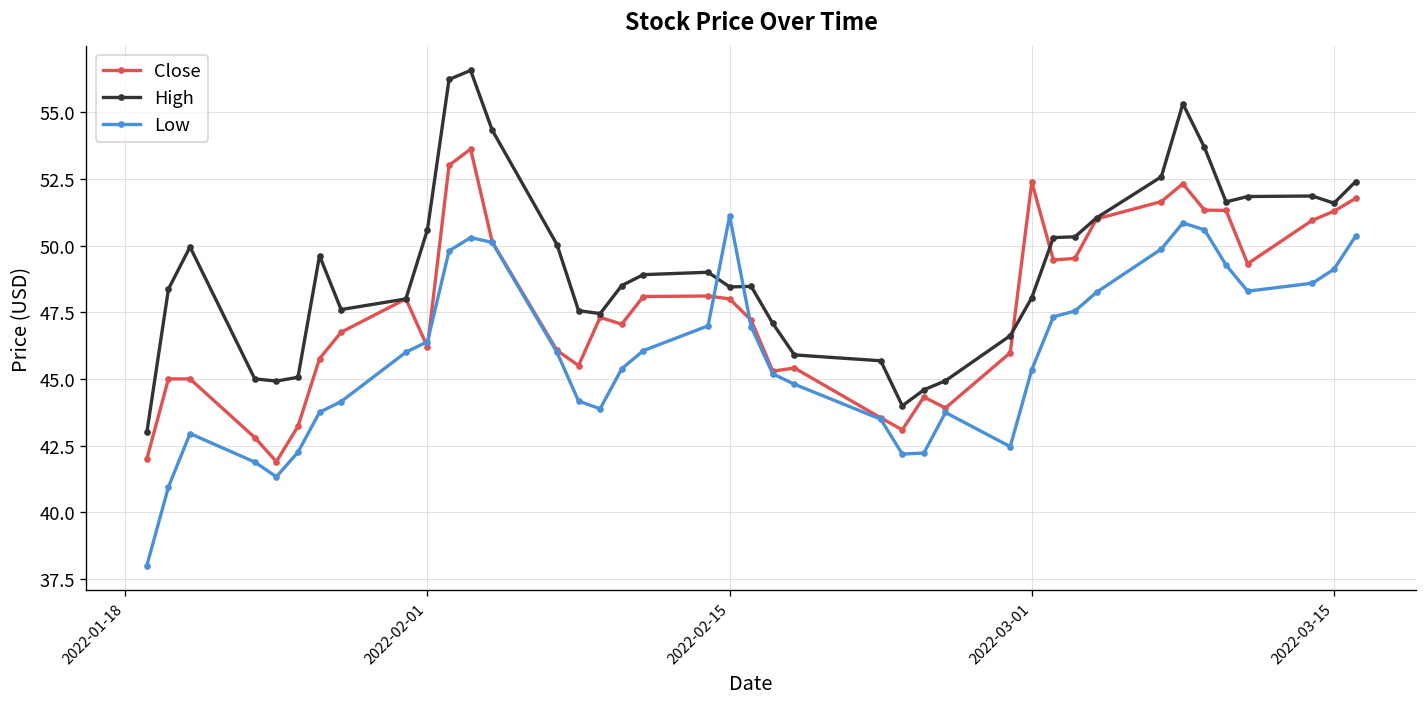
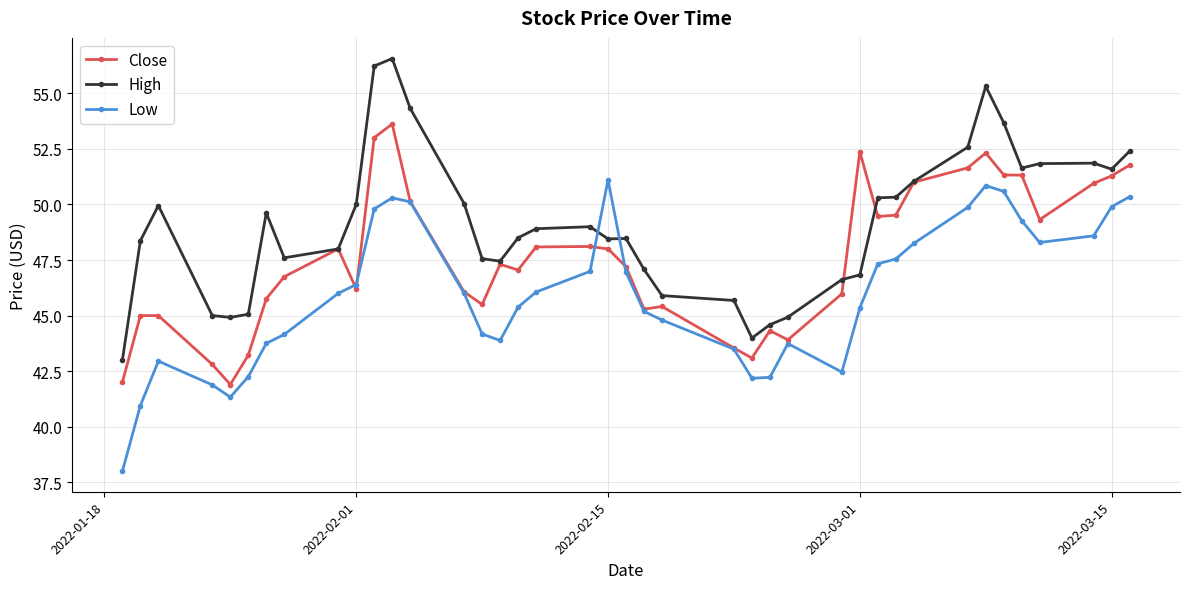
  {
    "Close": {
      "2022-02-01": 46.2,
      "2022-02-15": 48.0,
      "2022-03-01": 52.4,
      "2022-03-15": 51.3
    },
    "High": {
-     "2022-02-01": 50.6,
+     "2022-02-01": 50.0,
      "2022-02-15": 48.5,
-     "2022-03-01": 48.0,
+     "2022-03-01": 46.8,
      "2022-03-15": 51.6
    },
    "Low": {
      "2022-02-01": 46.4,
      "2022-02-15": 51.1,
      "2022-03-01": 45.3,
-     "2022-03-15": 49.1
+     "2022-03-15": 49.9
    }
  }
